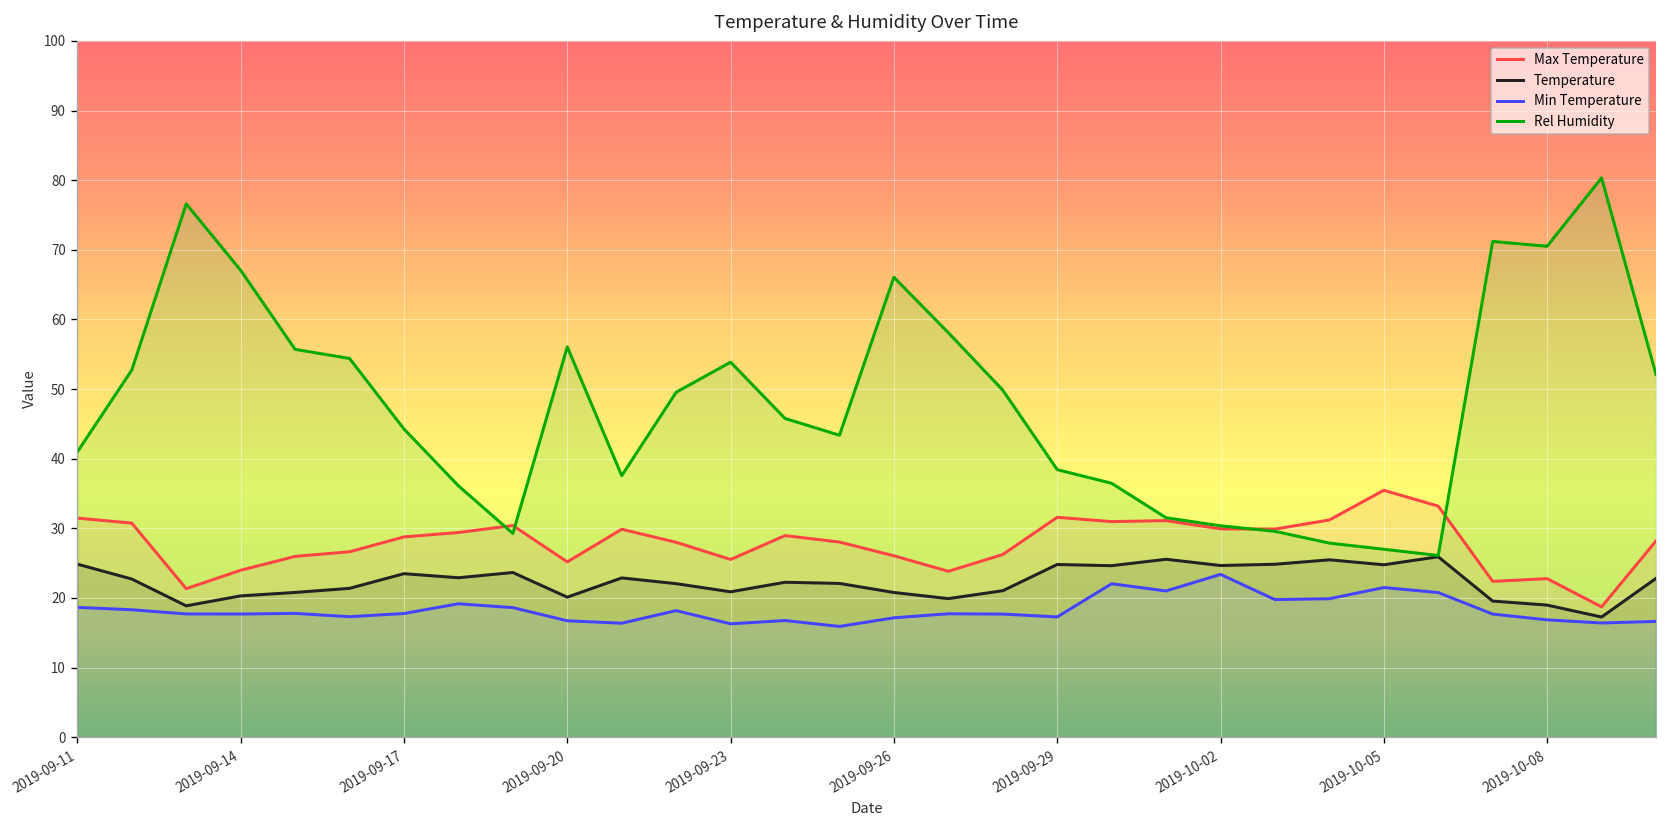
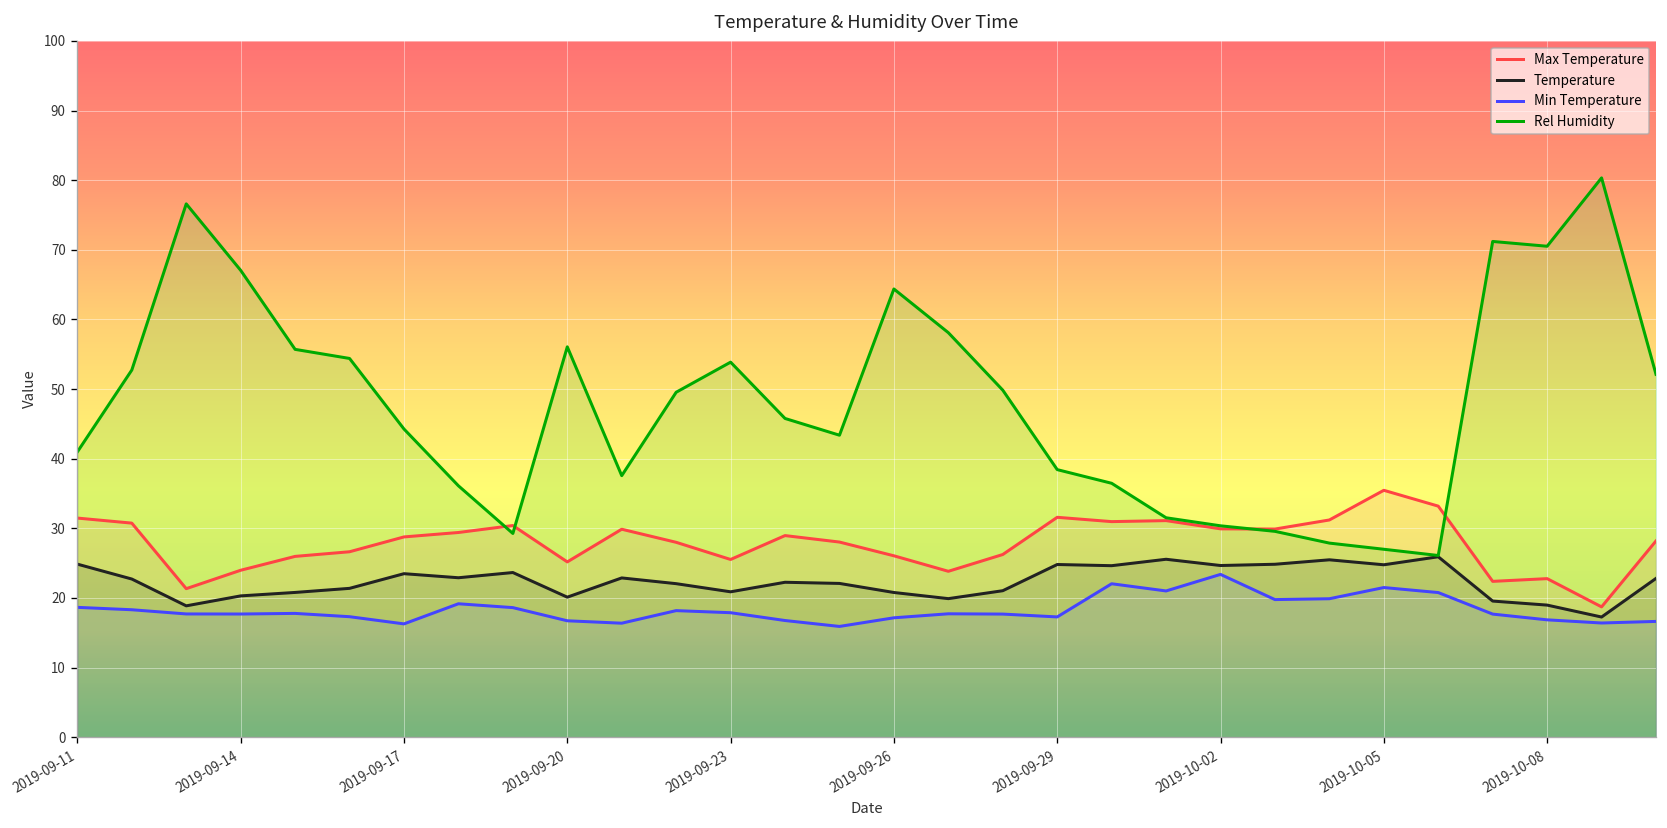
  {
    "Max Temperature": {
      "2019-09-11": 31,
      "2019-09-14": 24,
      "2019-09-17": 29,
      "2019-09-20": 25,
      "2019-09-23": 26,
      "2019-09-26": 26,
      "2019-09-29": 32,
      "2019-10-05": 35,
      "2019-10-08": 23
    },
    "Temperature": {
      "2019-09-11": 25,
      "2019-09-14": 20,
      "2019-09-17": 23,
      "2019-09-20": 20,
      "2019-09-23": 21,
      "2019-09-26": 21,
      "2019-09-29": 25,
      "2019-10-02": 25,
      "2019-10-05": 25,
      "2019-10-08": 19
    },
    "Min Temperature": {
      "2019-09-11": 19,
      "2019-09-14": 18,
-     "2019-09-17": 18,
+     "2019-09-17": 16,
      "2019-09-20": 17,
-     "2019-09-23": 16,
+     "2019-09-23": 18,
      "2019-09-26": 17,
      "2019-09-29": 17,
      "2019-10-02": 23,
      "2019-10-05": 22,
      "2019-10-08": 17
    },
    "Rel Humidity": {
      "2019-09-11": 41,
      "2019-09-14": 67,
      "2019-09-17": 44,
      "2019-09-20": 56,
      "2019-09-23": 54,
-     "2019-09-26": 66,
+     "2019-09-26": 64,
      "2019-09-29": 38,
      "2019-10-05": 27,
      "2019-10-08": 71
    }
  }
